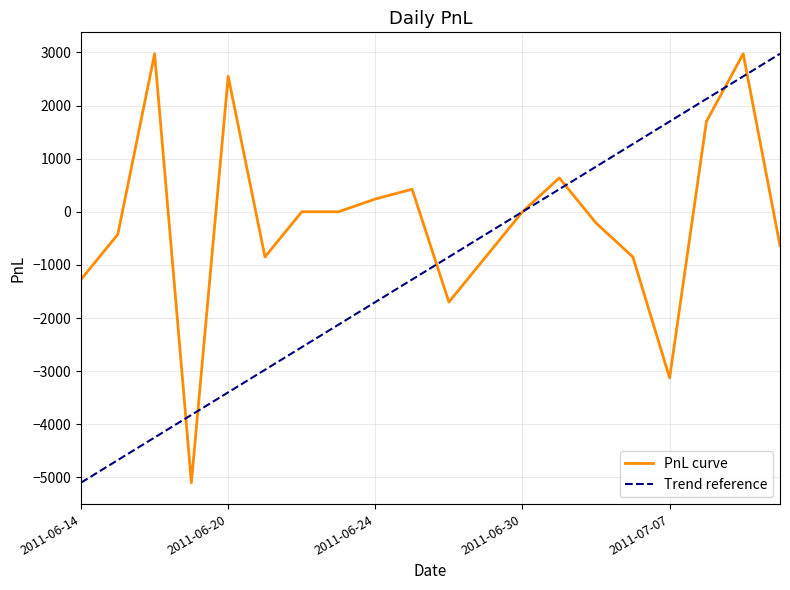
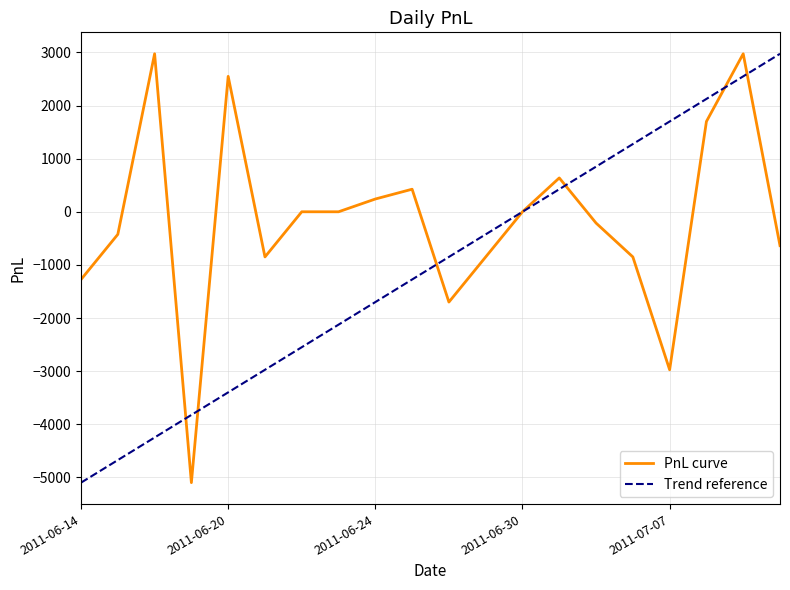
  {
    "PnL curve": {
      "2011-06-14": -1300,
      "2011-06-20": 2600,
      "2011-06-24": 200,
-     "2011-07-07": -3100
+     "2011-07-07": -3000
    },
    "Trend reference": {
      "2011-06-14": -5100,
      "2011-06-20": -3400,
      "2011-06-24": -1700,
      "2011-07-07": 1700
    }
  }
